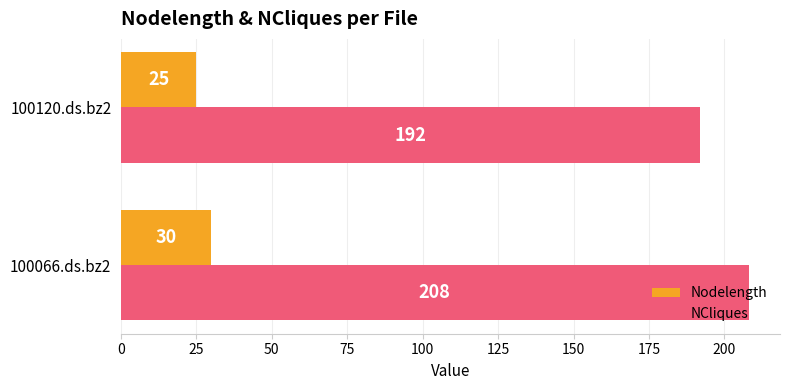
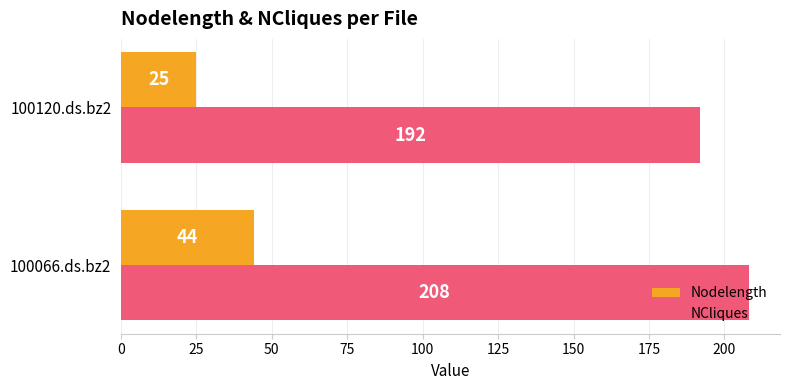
  {
    "Nodelength": {
      "100120.ds.bz2": 25,
-     "100066.ds.bz2": 30
+     "100066.ds.bz2": 44
    },
    "NCliques": {
      "100120.ds.bz2": 192,
      "100066.ds.bz2": 208
    }
  }
